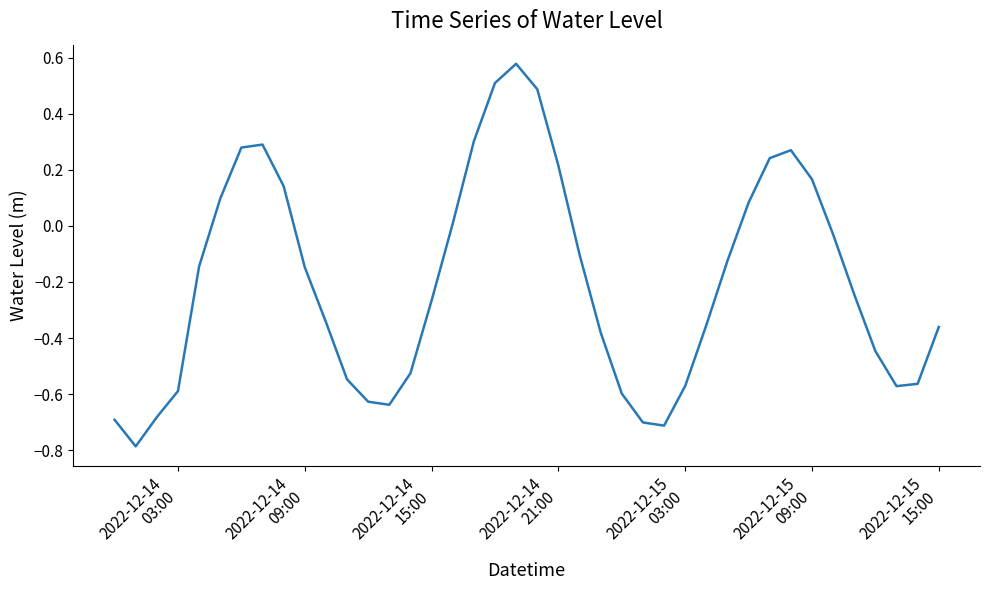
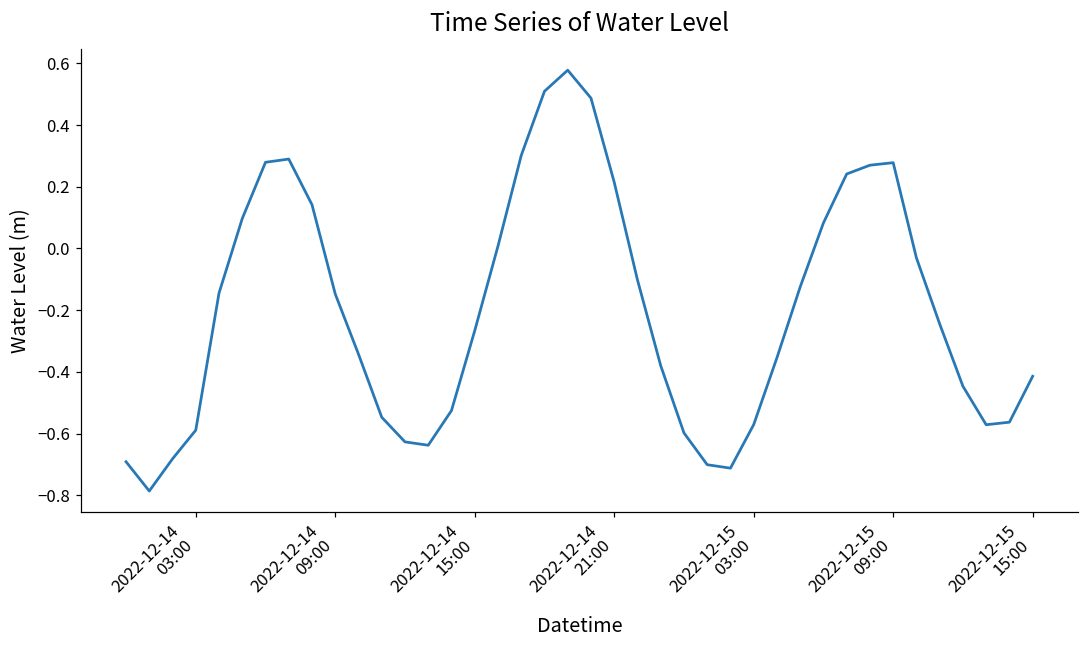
  {
    "2022-12-14 03:00": -0.59,
    "2022-12-14 09:00": -0.15,
    "2022-12-14 15:00": -0.27,
    "2022-12-14 21:00": 0.21,
    "2022-12-15 03:00": -0.57,
-   "2022-12-15 09:00": 0.17,
-   "2022-12-15 15:00": -0.36
+   "2022-12-15 09:00": 0.28,
+   "2022-12-15 15:00": -0.41
  }
